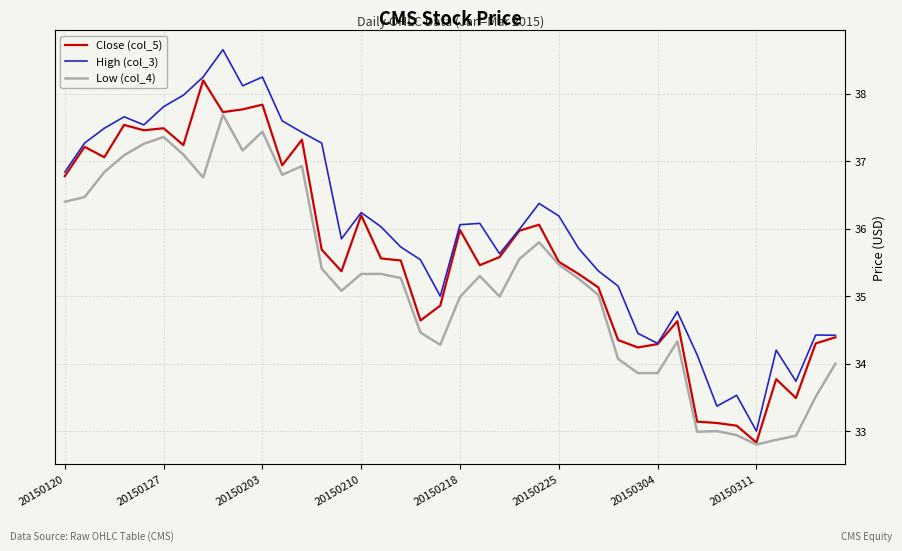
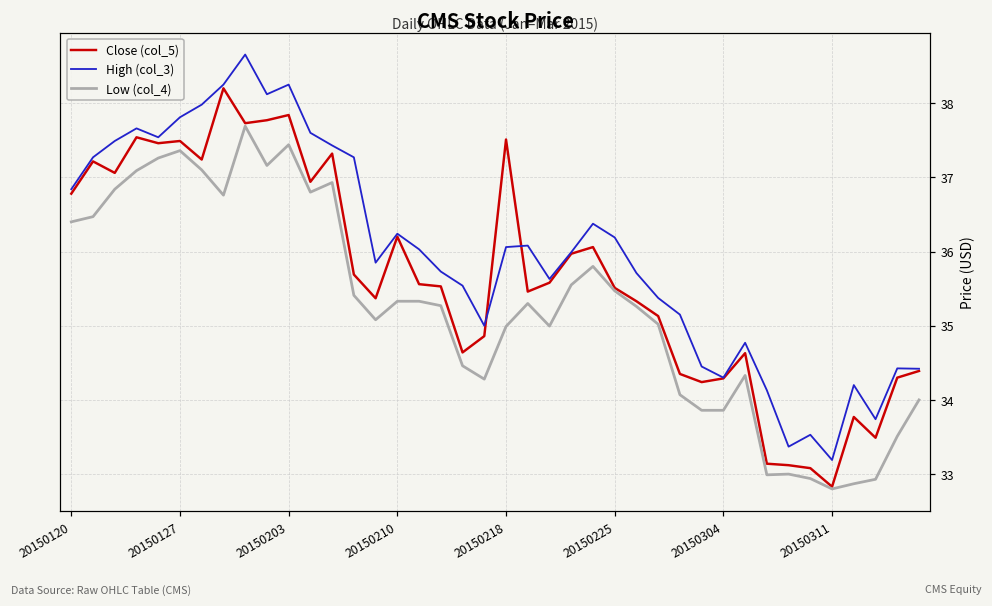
  {
    "Close (col_5)": {
      "20150120": 36.8,
      "20150127": 37.5,
      "20150203": 37.8,
      "20150210": 36.2,
-     "20150218": 36.0,
+     "20150218": 37.5,
      "20150225": 35.5
    },
    "High (col_3)": {
      "20150120": 36.8,
      "20150127": 37.8,
      "20150203": 38.3,
      "20150210": 36.2,
      "20150218": 36.1,
      "20150225": 36.2,
-     "20150311": 33.0
+     "20150311": 33.2
    },
    "Low (col_4)": {
      "20150120": 36.4,
      "20150127": 37.4,
      "20150203": 37.4,
      "20150210": 35.3,
      "20150218": 35.0,
      "20150225": 35.5,
      "20150304": 33.9
    }
  }
